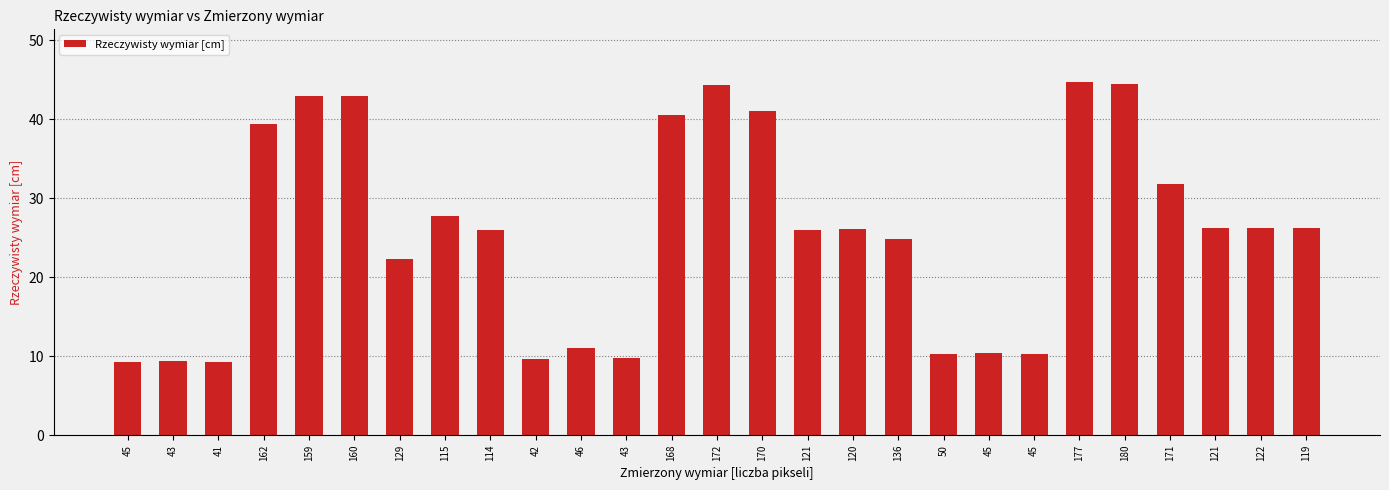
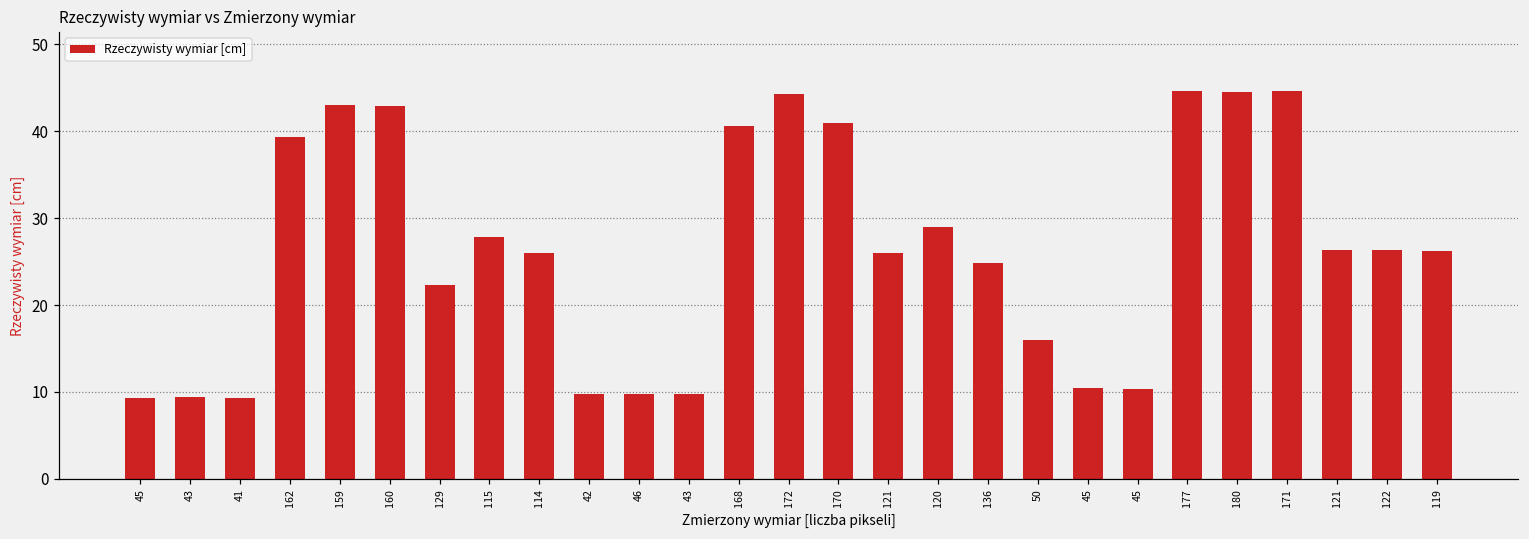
  {
    "41": 9,
    "162": 39,
    "159": 43,
    "160": 43,
    "129": 22,
    "115": 28,
    "114": 26,
    "42": 10,
-   "46": 11,
+   "46": 10,
    "168": 41,
    "172": 44,
    "170": 41,
-   "120": 26,
+   "120": 29,
    "136": 25,
-   "50": 10,
+   "50": 16,
    "177": 45,
    "180": 45,
-   "171": 32,
+   "171": 45,
    "122": 26,
    "119": 26
  }
